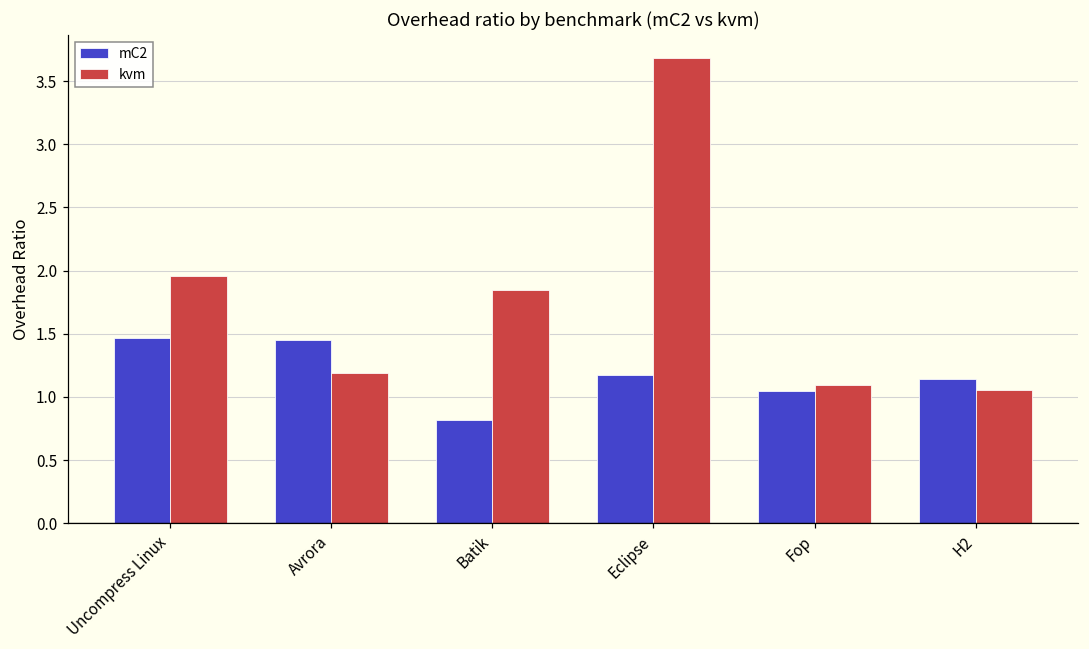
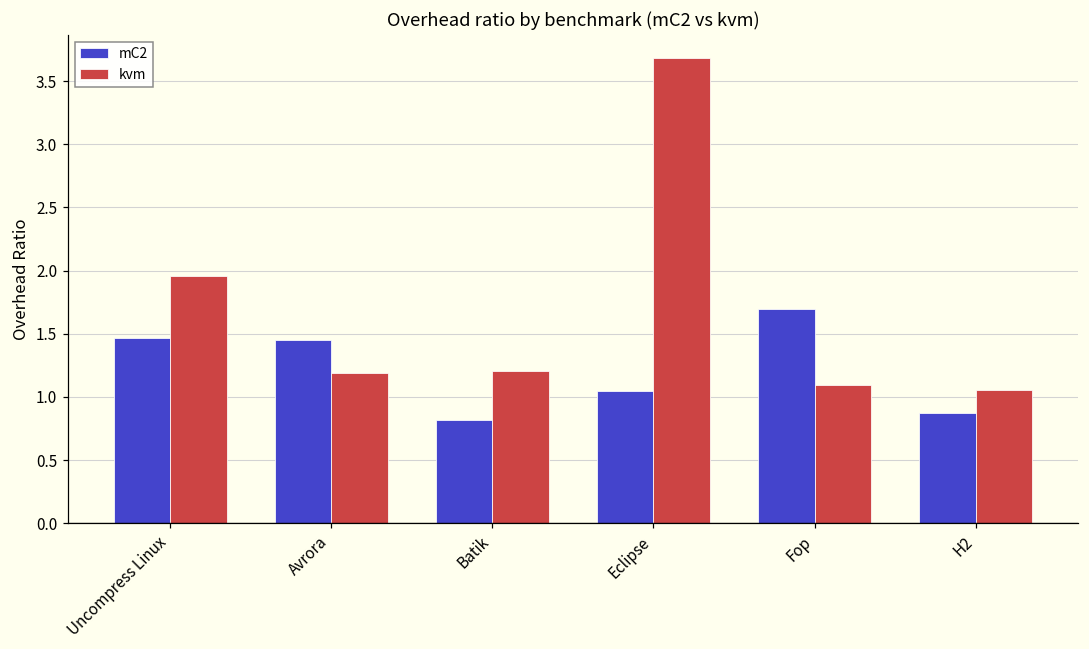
  {
    "mC2": {
      "Uncompress Linux": 1.47,
      "Avrora": 1.45,
      "Batik": 0.81,
-     "Eclipse": 1.17,
-     "Fop": 1.05,
-     "H2": 1.14
+     "Eclipse": 1.05,
+     "Fop": 1.70,
+     "H2": 0.87
    },
    "kvm": {
      "Uncompress Linux": 1.96,
      "Avrora": 1.19,
-     "Batik": 1.84,
+     "Batik": 1.20,
      "Eclipse": 3.68,
      "Fop": 1.09,
      "H2": 1.05
    }
  }
